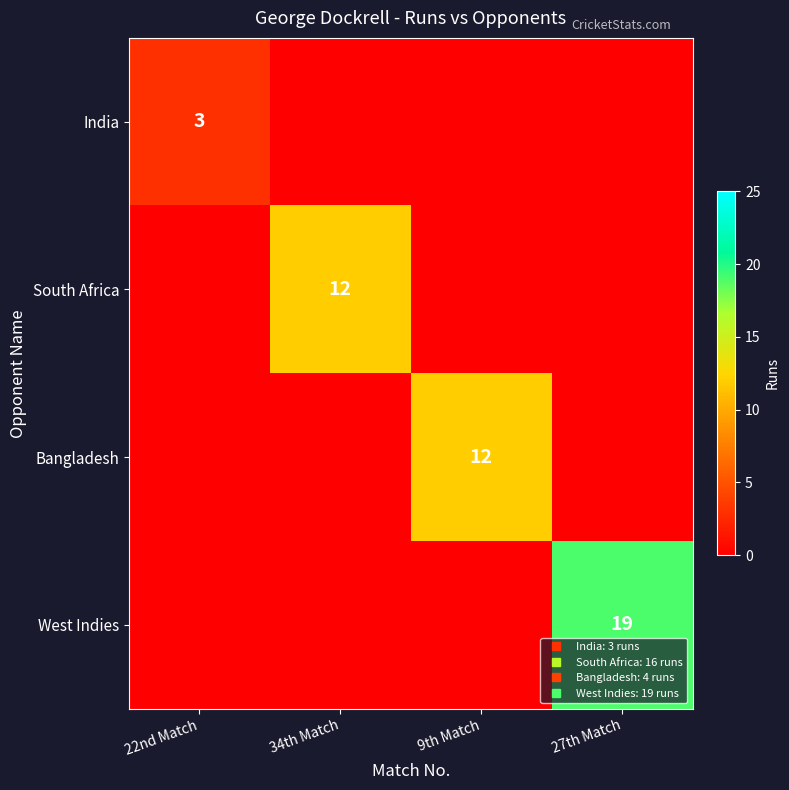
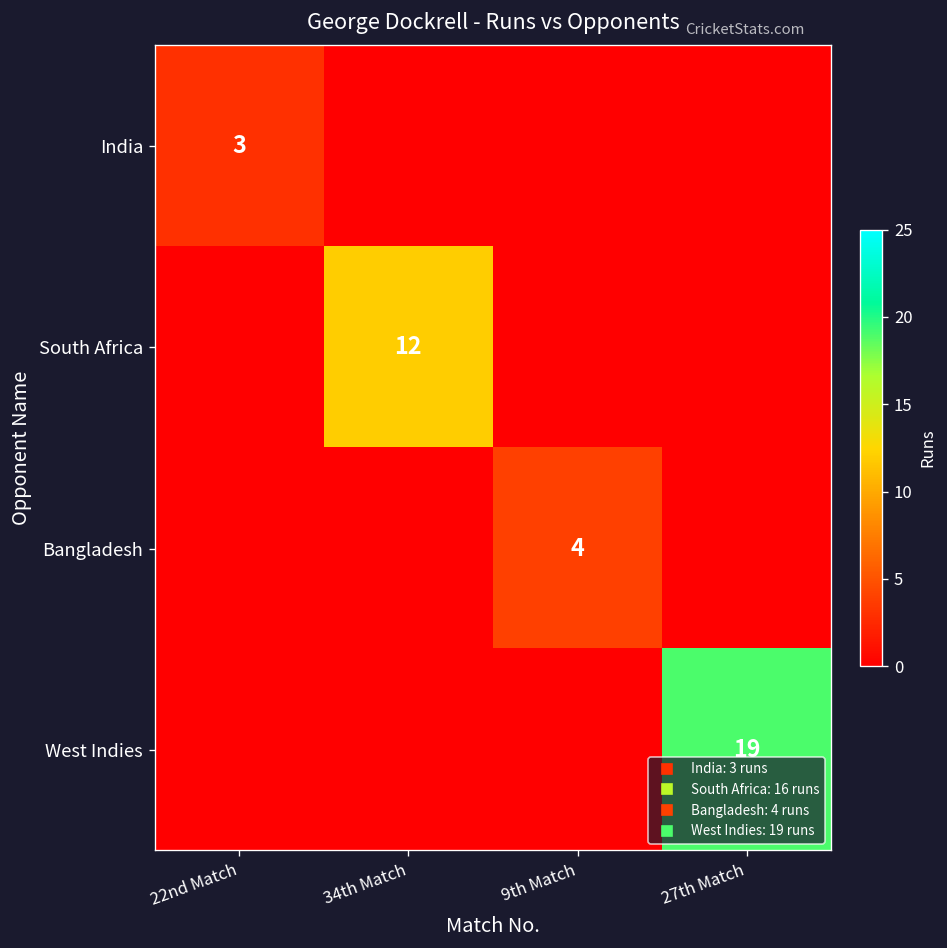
  {
    "India": {
      "22nd Match": 3
    },
    "South Africa": {
      "34th Match": 12
    },
    "Bangladesh": {
-     "9th Match": 12
+     "9th Match": 4
    },
    "West Indies": {
      "27th Match": 19
    }
  }
